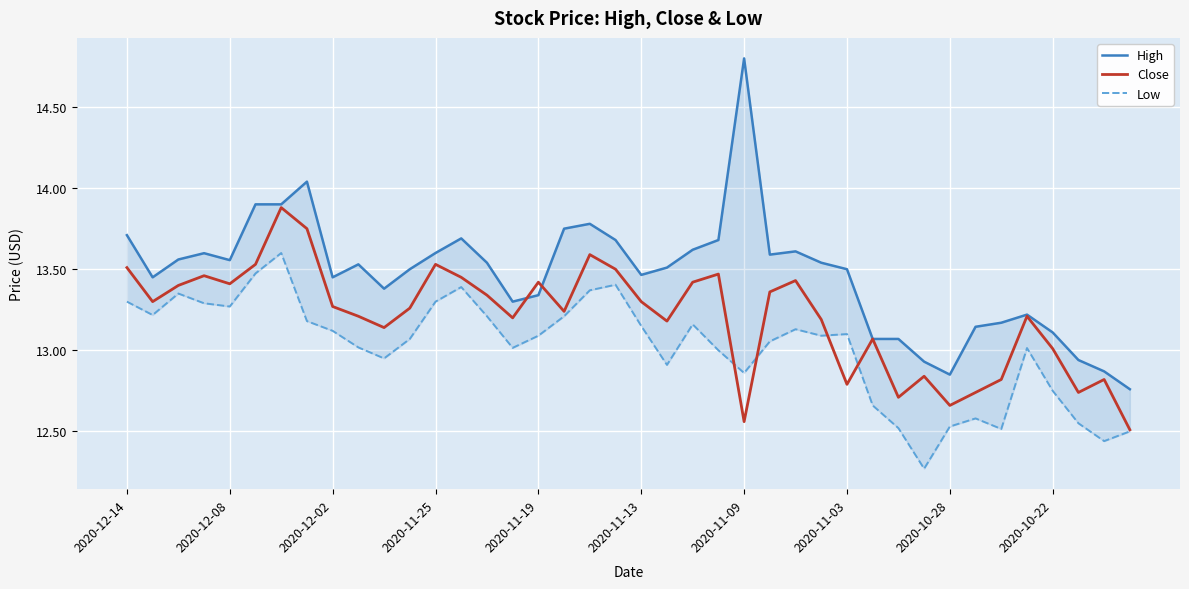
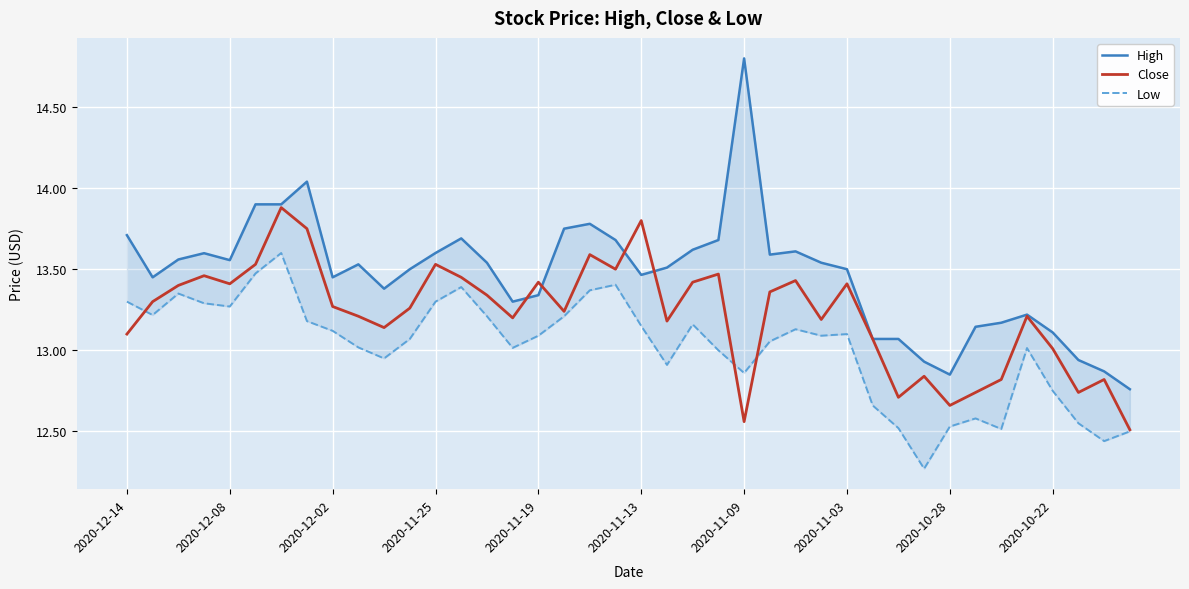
  {
    "Close": {
-     "2020-12-14": 13.51,
+     "2020-12-14": 13.10,
      "2020-12-08": 13.41,
      "2020-12-02": 13.27,
      "2020-11-25": 13.53,
      "2020-11-19": 13.42,
-     "2020-11-13": 13.3,
+     "2020-11-13": 13.8,
      "2020-11-09": 12.56,
-     "2020-11-03": 12.79,
+     "2020-11-03": 13.41,
      "2020-10-28": 12.66,
      "2020-10-22": 13.01
    }
  }
